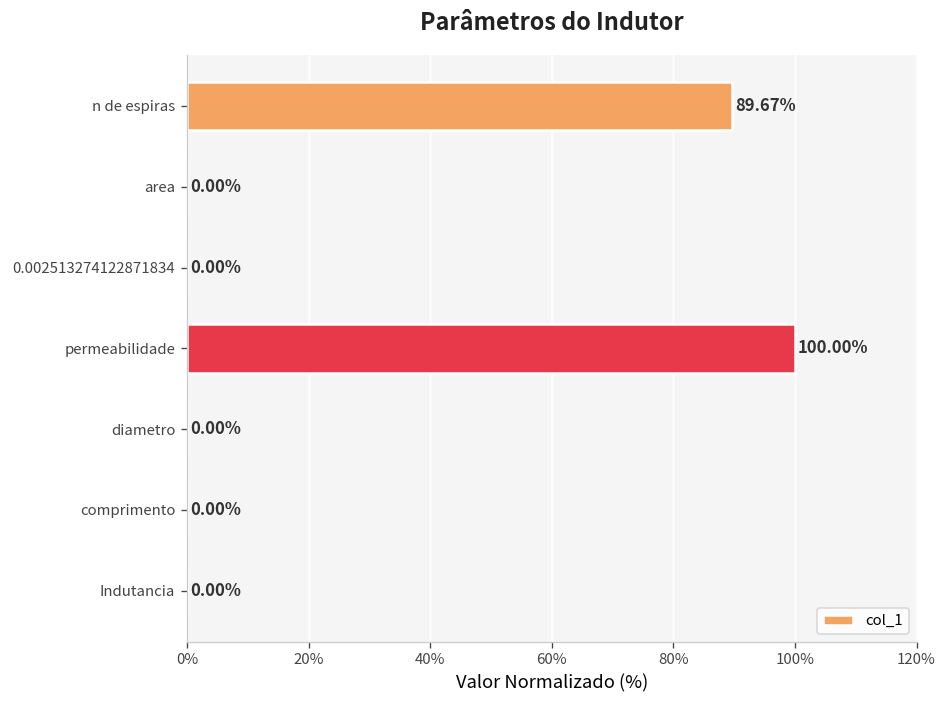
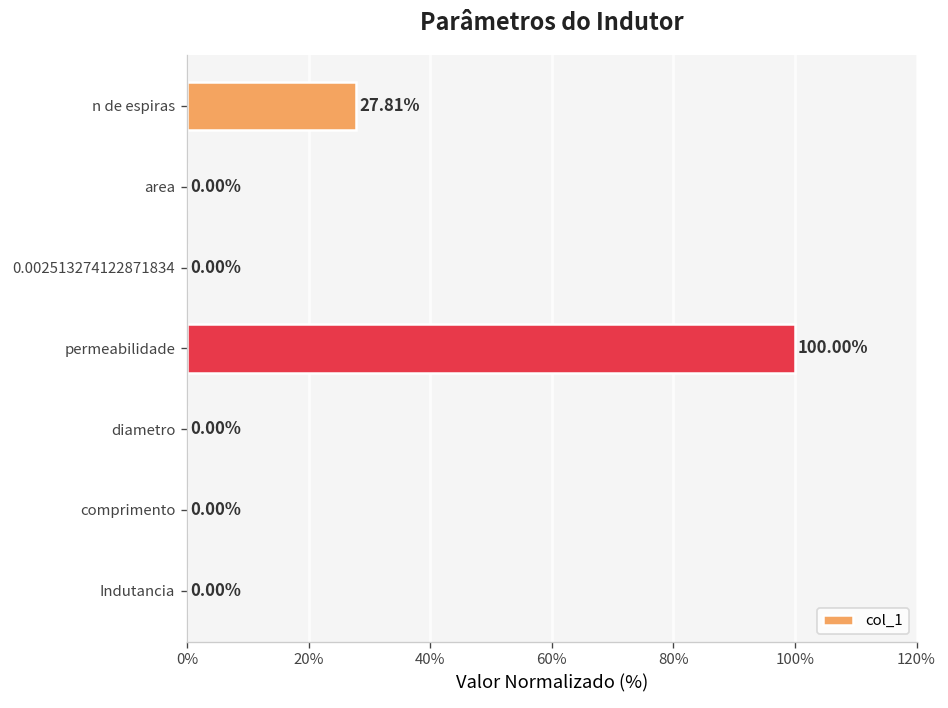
  {
-   "n de espiras": "89.67%",
+   "n de espiras": "27.81%",
    "area": "0.00%",
    "0.002513274122871834": "0.00%",
    "permeabilidade": "100.00%",
    "diametro": "0.00%",
    "comprimento": "0.00%",
    "Indutancia": "0.00%"
  }
